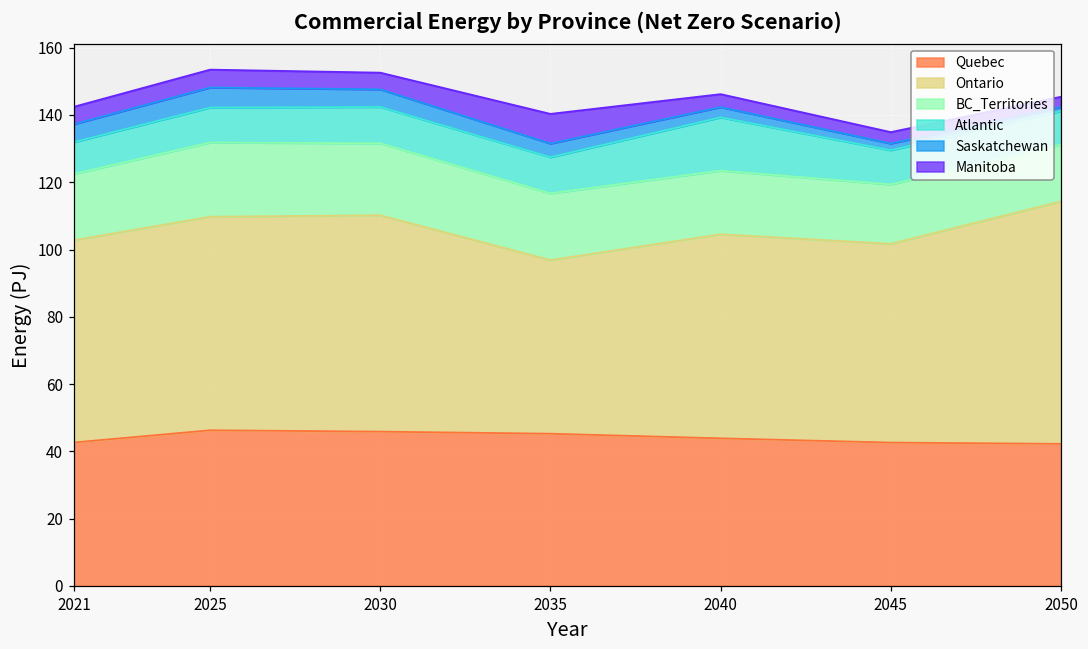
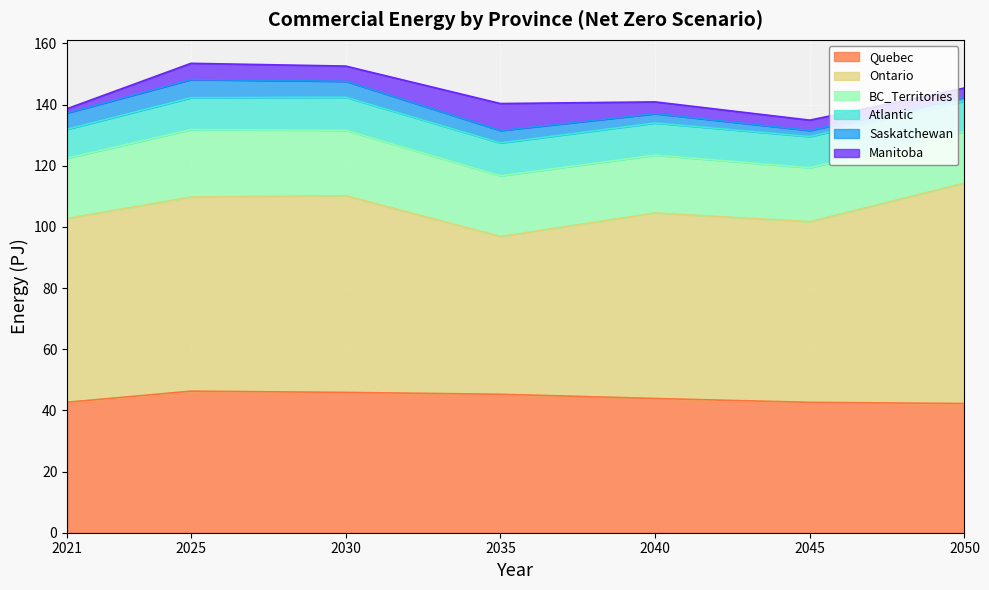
  {
    "Quebec": {
      "2021": 43,
      "2025": 46,
      "2030": 46,
      "2035": 45,
      "2040": 44,
      "2045": 43,
      "2050": 42
    },
    "Ontario": {
      "2021": 60,
      "2025": 63,
      "2030": 64,
      "2035": 52,
      "2040": 61,
      "2045": 59,
      "2050": 72
    },
    "BC_Territories": {
      "2021": 20,
      "2025": 22,
      "2030": 21,
      "2035": 20,
      "2040": 19,
      "2045": 18,
      "2050": 17
    },
    "Atlantic": {
      "2021": 9,
      "2025": 10,
      "2030": 11,
      "2035": 11,
-     "2040": 16,
+     "2040": 11,
      "2045": 10,
      "2050": 10
    },
    "Saskatchewan": {
      "2021": 5,
      "2025": 6,
      "2030": 5,
      "2035": 4,
      "2040": 3,
      "2045": 2,
      "2050": 1
    },
    "Manitoba": {
-     "2021": 5,
+     "2021": 1,
      "2025": 5,
      "2030": 5,
      "2035": 9,
      "2040": 4,
      "2045": 3,
      "2050": 3
    }
  }
